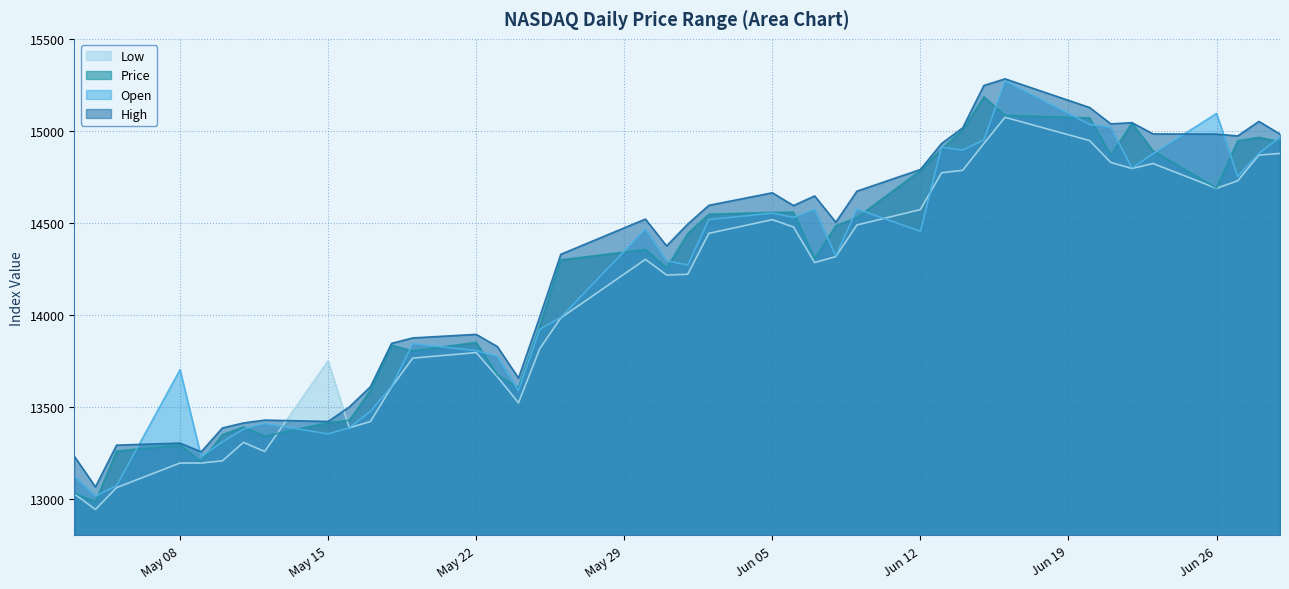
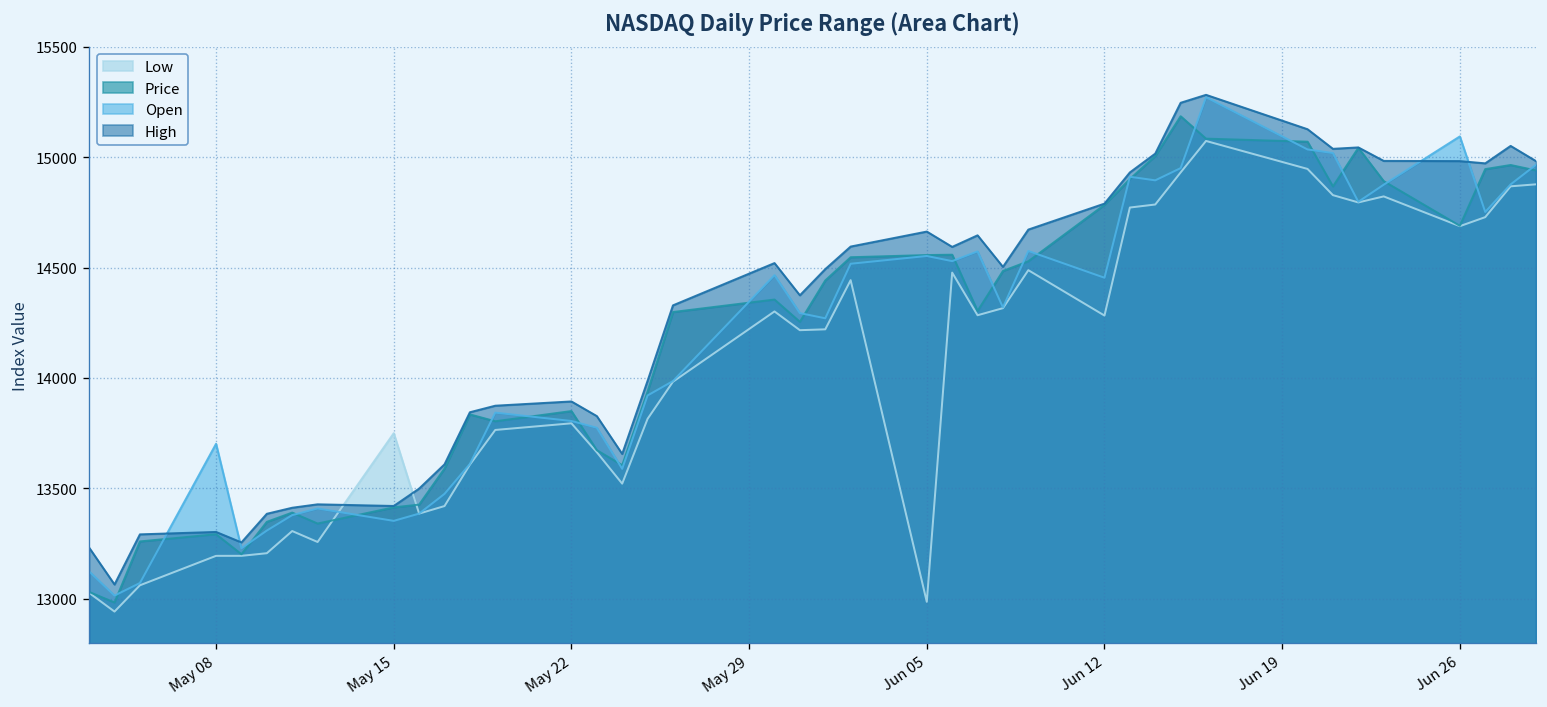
  {
    "Low": {
      "May 08": 13190,
      "May 15": 13750,
-     "Jun 05": 14520,
-     "Jun 12": 14570
+     "Jun 05": 12990,
+     "Jun 12": 14280
    },
    "Open": {
      "May 08": 13700,
      "May 15": 13350,
      "Jun 12": 14450,
      "Jun 26": 15090
    }
  }
